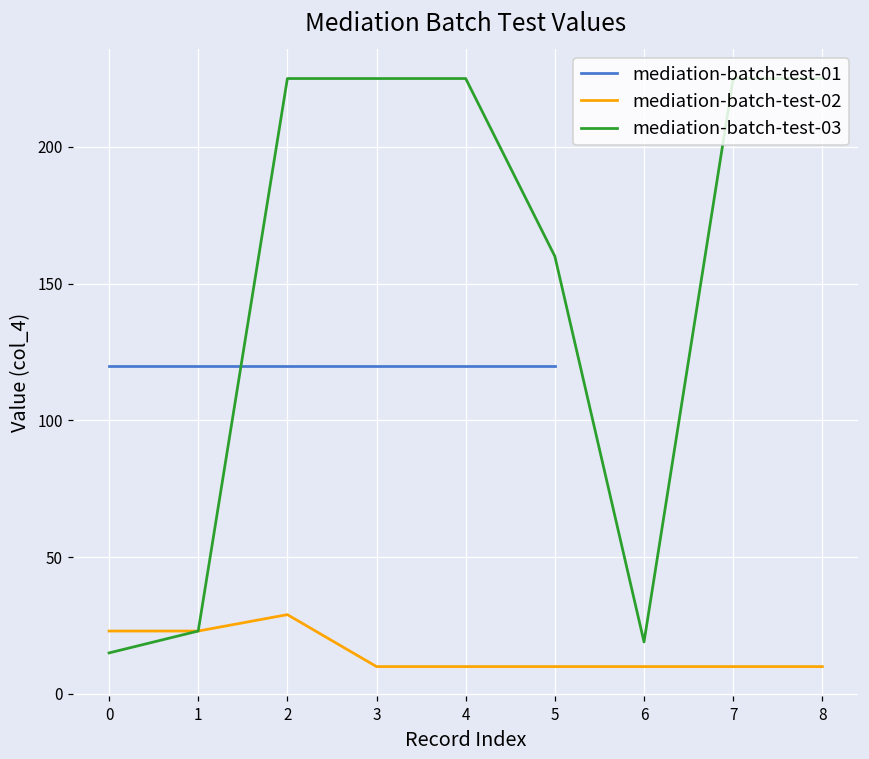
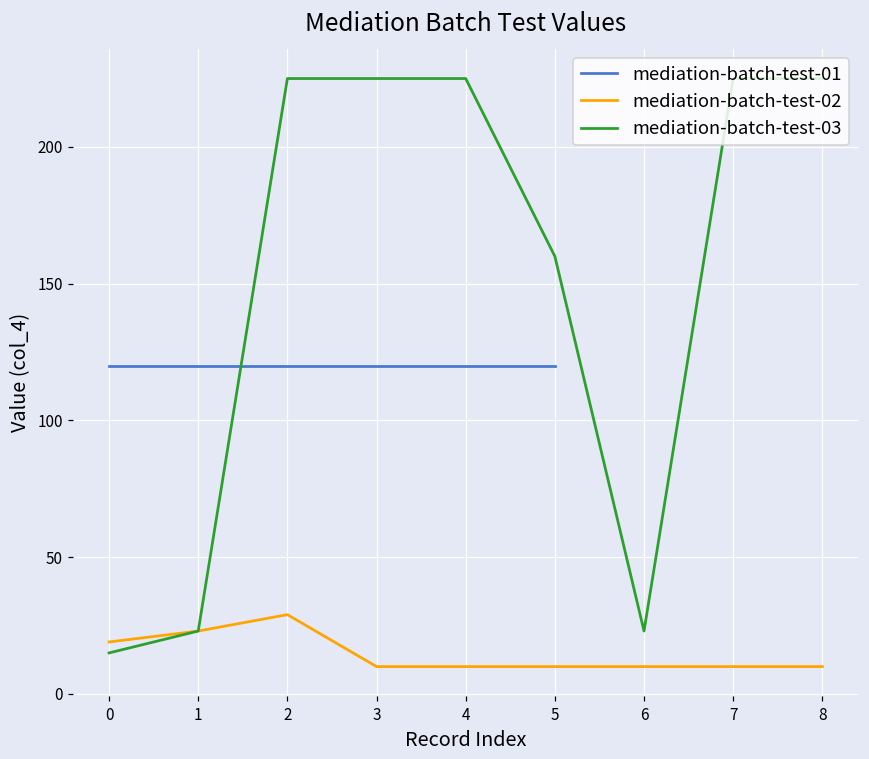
  {
    "mediation-batch-test-01": {
      "0": 120,
      "1": 120,
      "2": 120,
      "3": 120,
      "4": 120,
      "5": 120
    },
    "mediation-batch-test-02": {
-     "0": 23,
+     "0": 19,
      "2": 29,
      "3": 10,
      "4": 10,
      "5": 10,
      "6": 10,
      "7": 10,
      "8": 10
    },
    "mediation-batch-test-03": {
      "0": 15,
      "2": 225,
      "3": 225,
      "4": 225,
      "5": 160,
-     "6": 19
+     "6": 23
    }
  }
